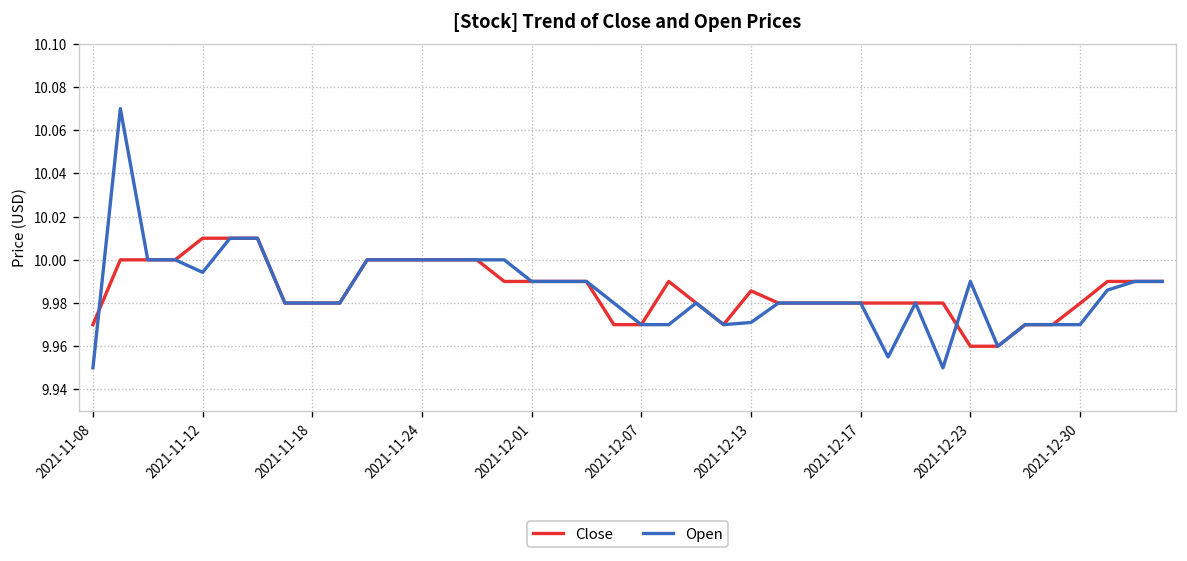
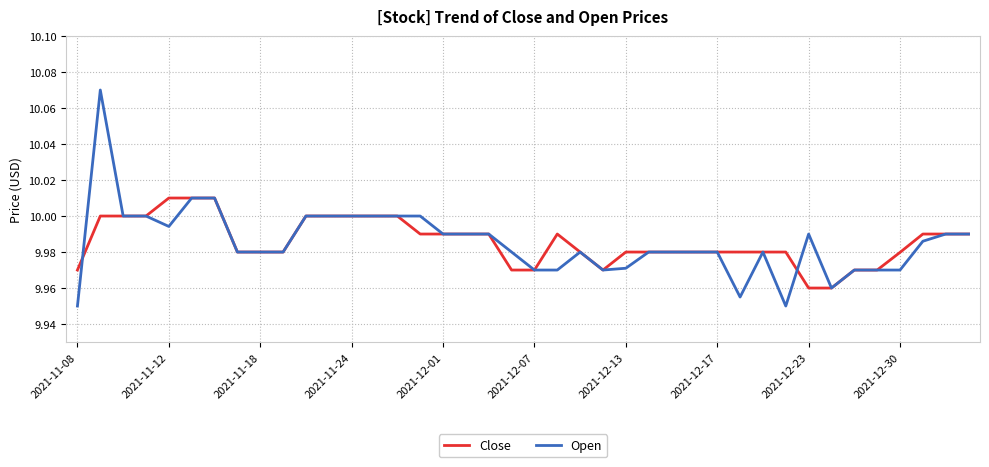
  {
    "Close": {
      "2021-11-08": 9.970,
      "2021-11-12": 10.010,
-     "2021-12-13": 9.986,
+     "2021-12-13": 9.980,
      "2021-12-23": 9.960,
      "2021-12-30": 9.980
    },
    "Open": {
      "2021-11-08": 9.950,
      "2021-11-12": 9.994,
      "2021-12-13": 9.971,
      "2021-12-23": 9.990,
      "2021-12-30": 9.970
    }
  }
